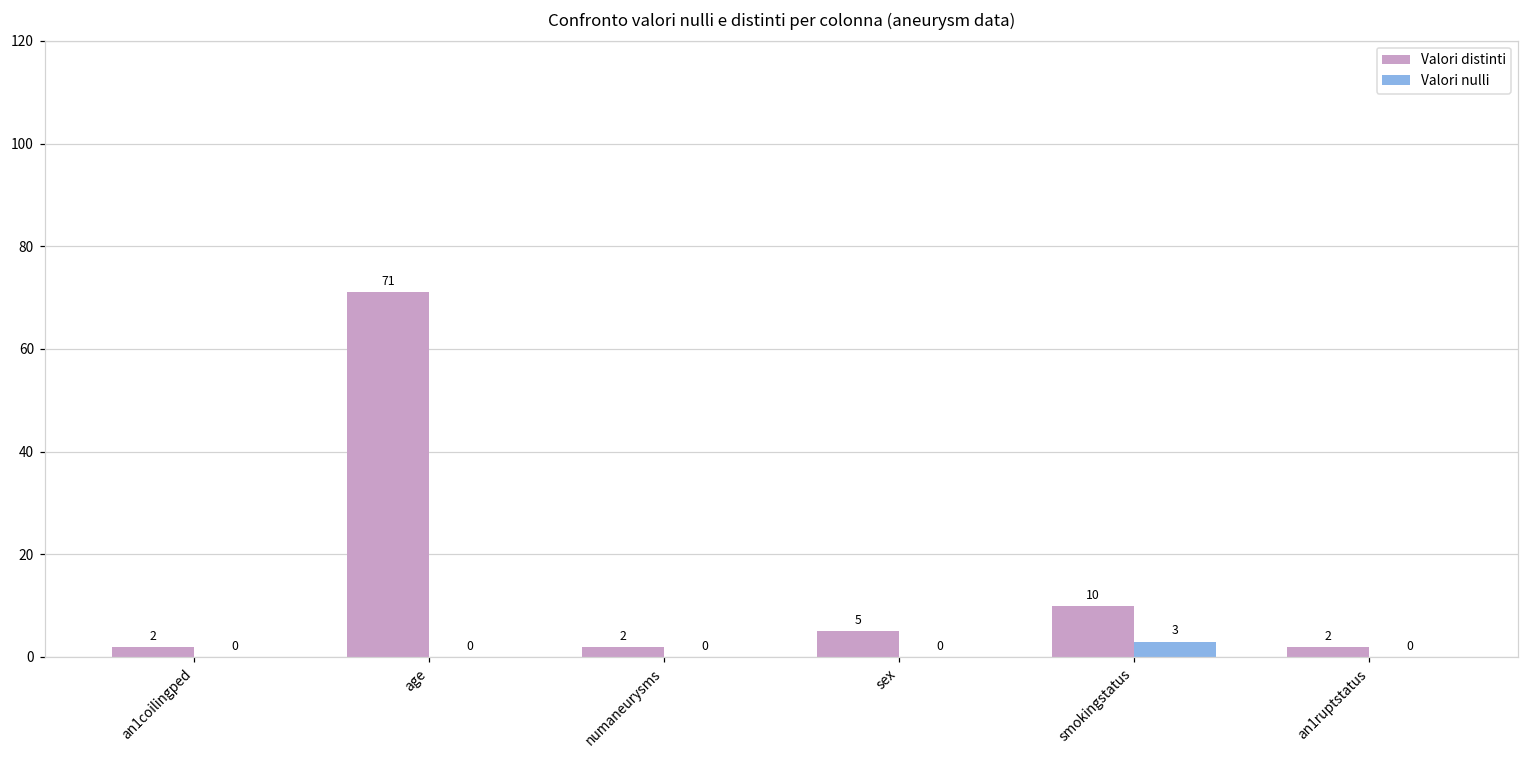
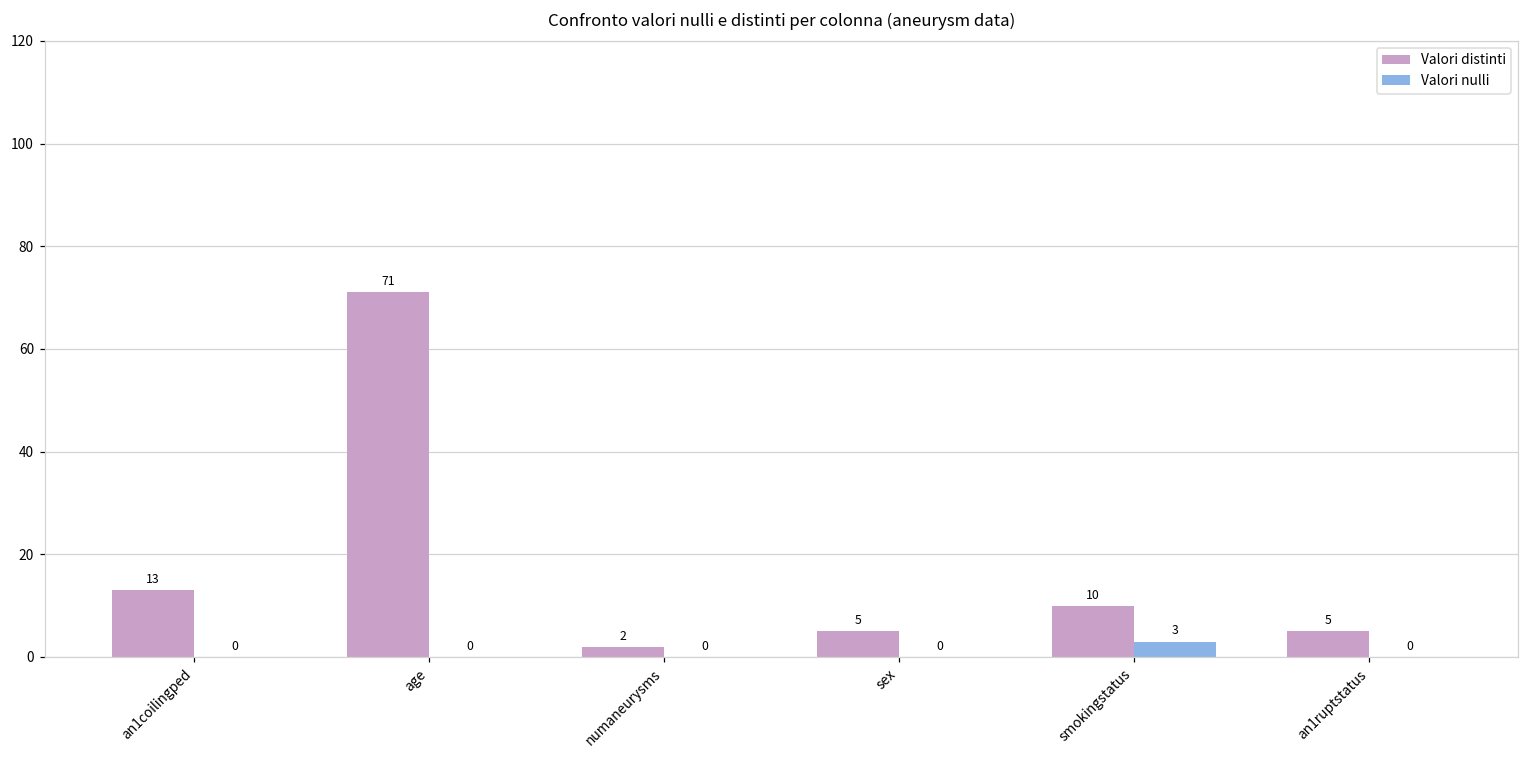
  {
    "Valori distinti": {
-     "an1coilingped": 2,
+     "an1coilingped": 13,
      "age": 71,
      "numaneurysms": 2,
      "sex": 5,
      "smokingstatus": 10,
-     "an1ruptstatus": 2
+     "an1ruptstatus": 5
    },
    "Valori nulli": {
      "an1coilingped": 0,
      "age": 0,
      "numaneurysms": 0,
      "sex": 0,
      "smokingstatus": 3,
      "an1ruptstatus": 0
    }
  }
